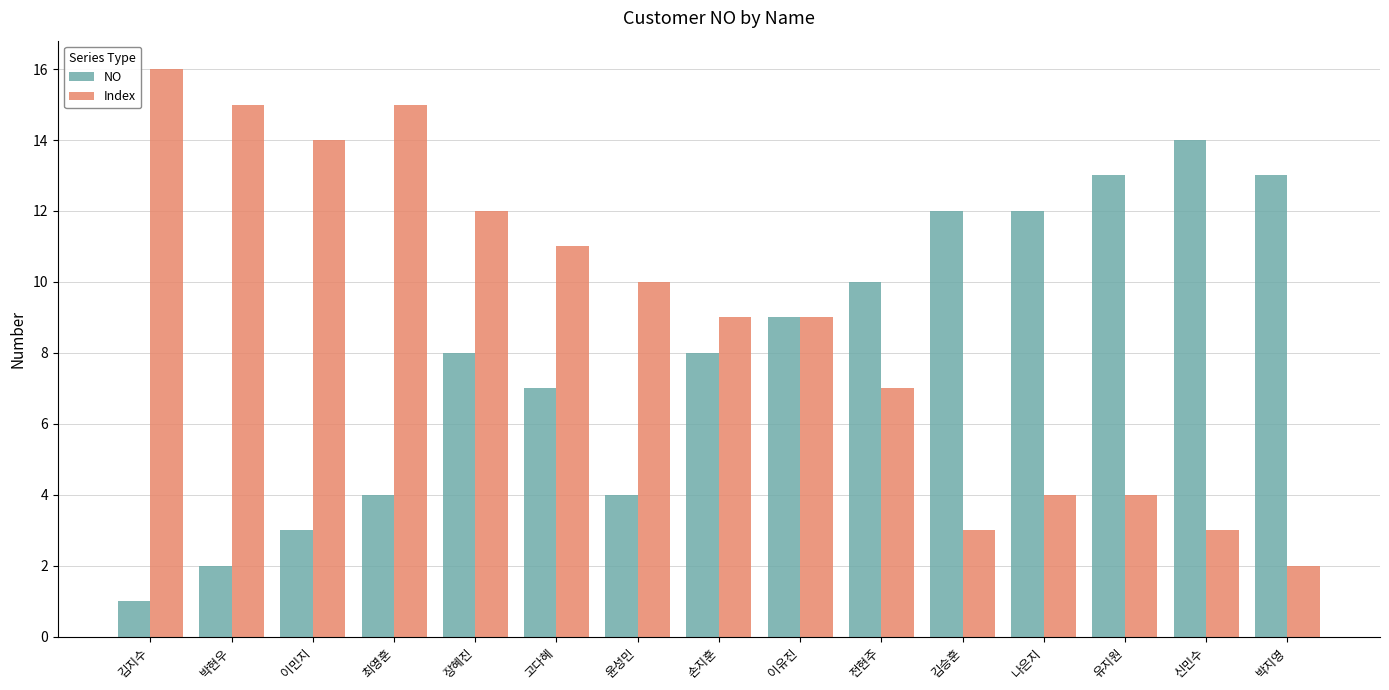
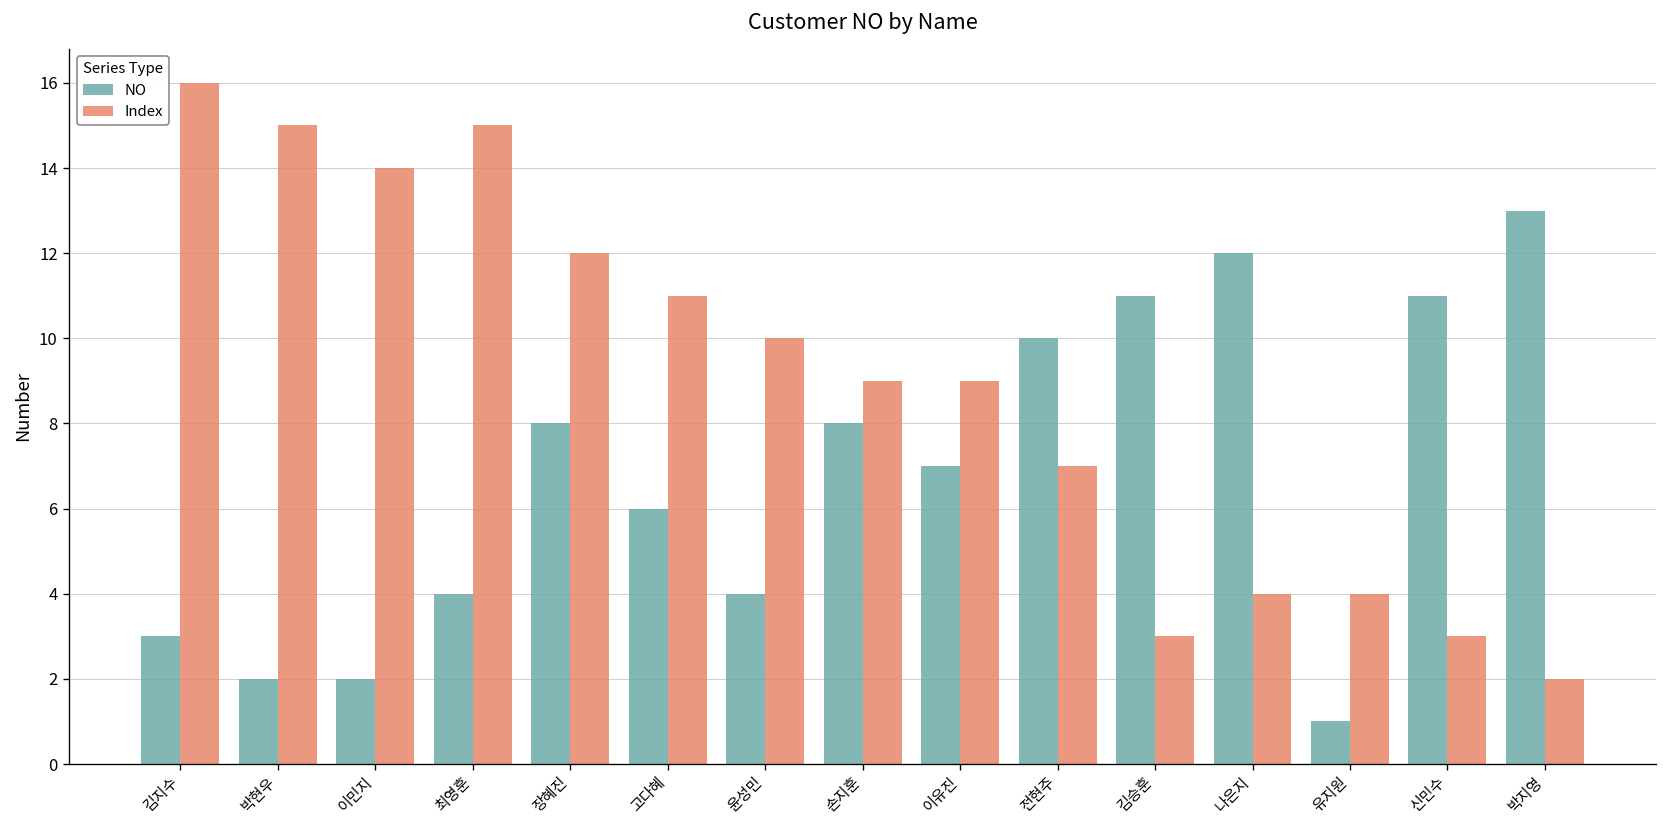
  {
    "NO": {
-     "김지수": 1,
+     "김지수": 3,
      "박현우": 2,
-     "이민지": 3,
+     "이민지": 2,
      "최영훈": 4,
      "장혜진": 8,
-     "고다혜": 7,
+     "고다혜": 6,
      "윤성민": 4,
      "손지훈": 8,
-     "이유진": 9,
+     "이유진": 7,
      "전현주": 10,
-     "김승훈": 12,
+     "김승훈": 11,
      "나은지": 12,
-     "유지원": 13,
-     "신민수": 14,
+     "유지원": 1,
+     "신민수": 11,
      "박지영": 13
    },
    "Index": {
      "김지수": 16,
      "박현우": 15,
      "이민지": 14,
      "최영훈": 15,
      "장혜진": 12,
      "고다혜": 11,
      "윤성민": 10,
      "손지훈": 9,
      "이유진": 9,
      "전현주": 7,
      "김승훈": 3,
      "나은지": 4,
      "유지원": 4,
      "신민수": 3,
      "박지영": 2
    }
  }
